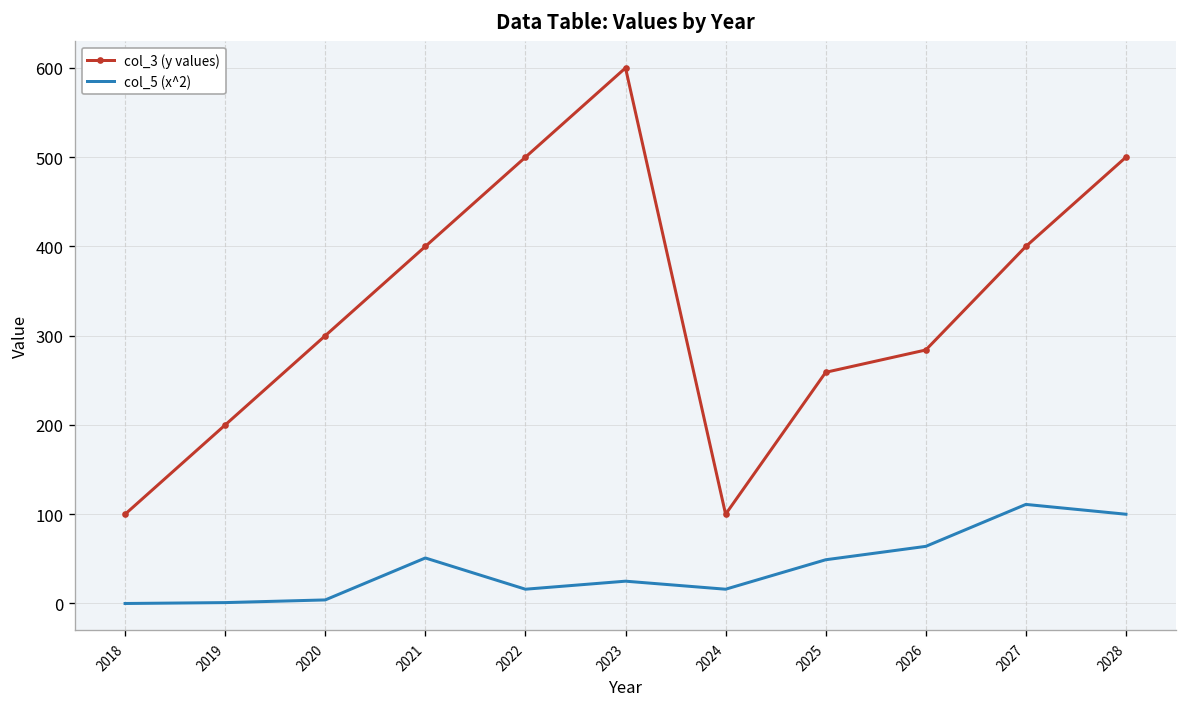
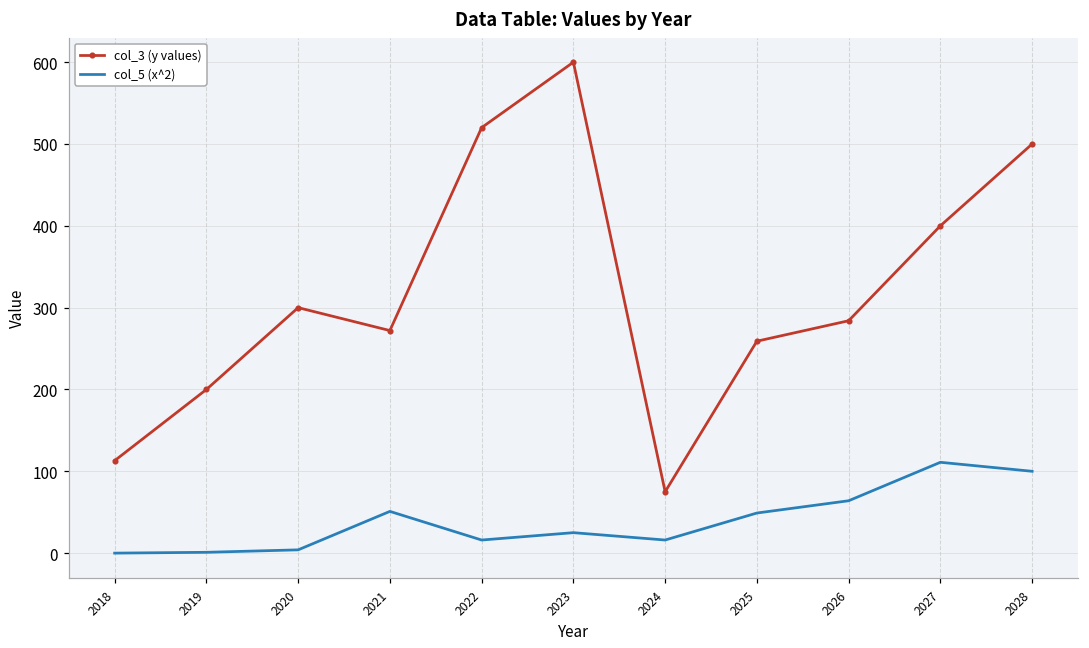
  {
    "col_3 (y values)": {
-     "2018": 100,
+     "2018": 110,
      "2019": 200,
      "2020": 300,
-     "2021": 400,
-     "2022": 500,
+     "2021": 270,
+     "2022": 520,
      "2023": 600,
-     "2024": 100,
+     "2024": 80,
      "2025": 260,
      "2026": 280,
      "2027": 400,
      "2028": 500
    },
    "col_5 (x^2)": {
      "2018": 0,
      "2019": 0,
      "2020": 0,
      "2021": 50,
      "2022": 20,
      "2023": 30,
      "2024": 20,
      "2025": 50,
      "2026": 60,
      "2027": 110,
      "2028": 100
    }
  }
